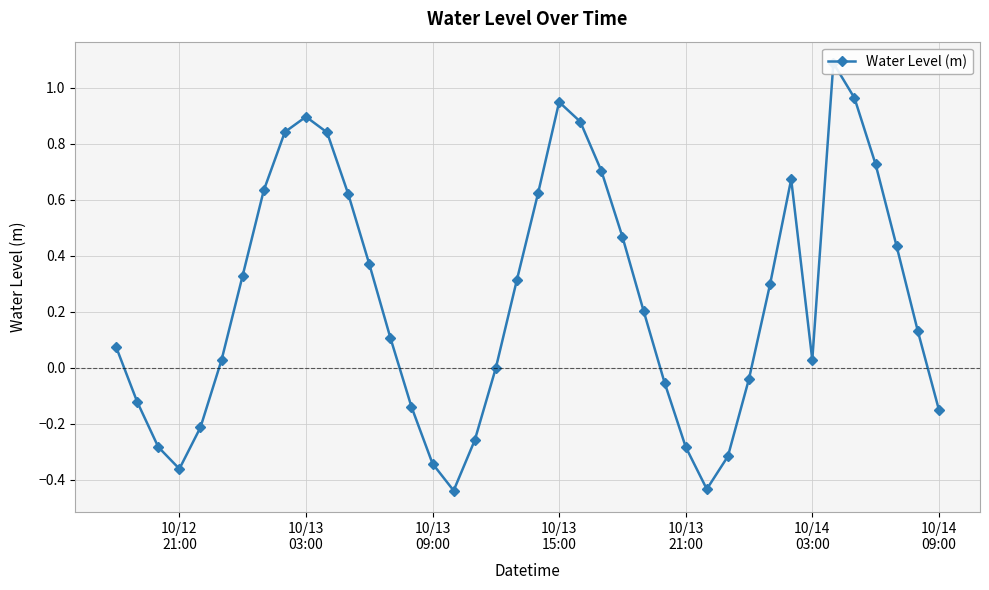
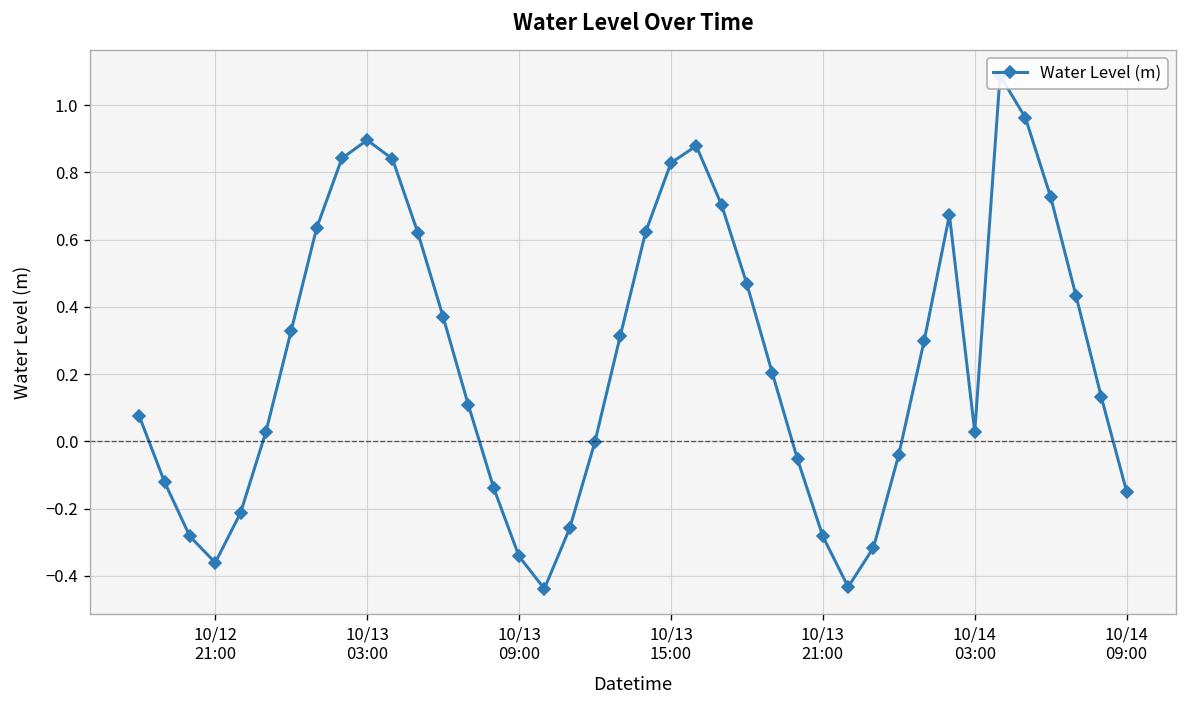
  {
    "10/12 21:00": -0.36,
    "10/13 03:00": 0.90,
    "10/13 09:00": -0.34,
-   "10/13 15:00": 0.95,
+   "10/13 15:00": 0.83,
    "10/13 21:00": -0.28,
    "10/14 03:00": 0.03,
    "10/14 09:00": -0.15
  }
